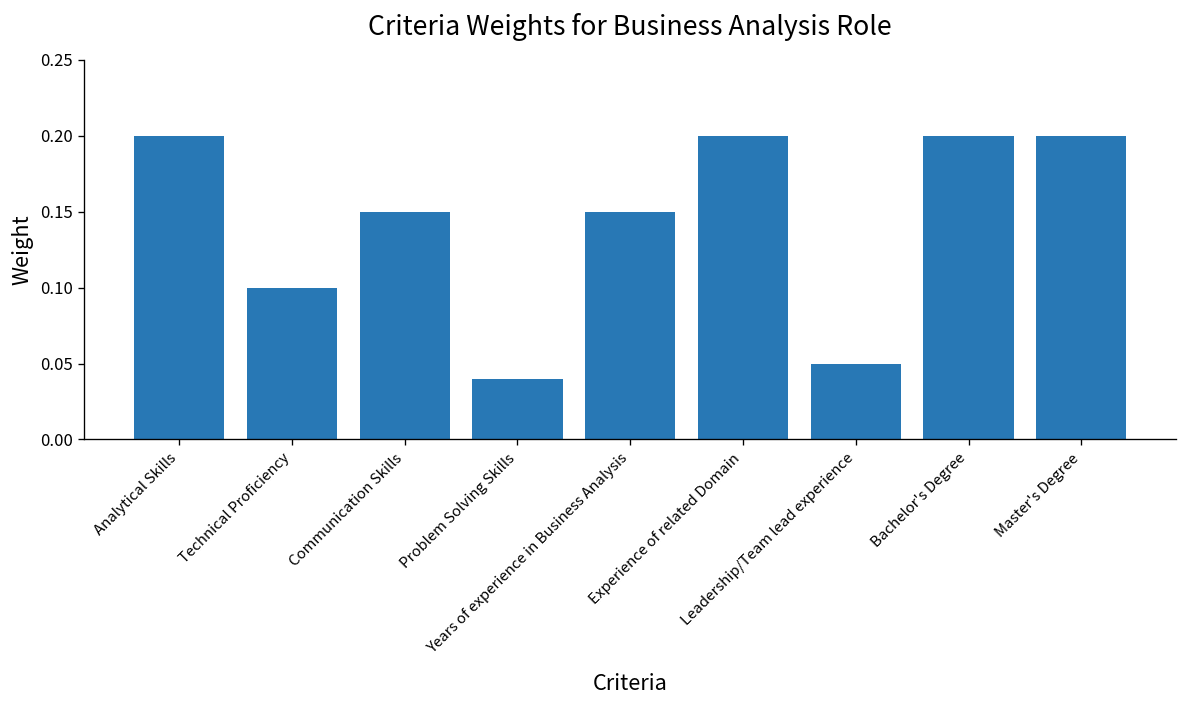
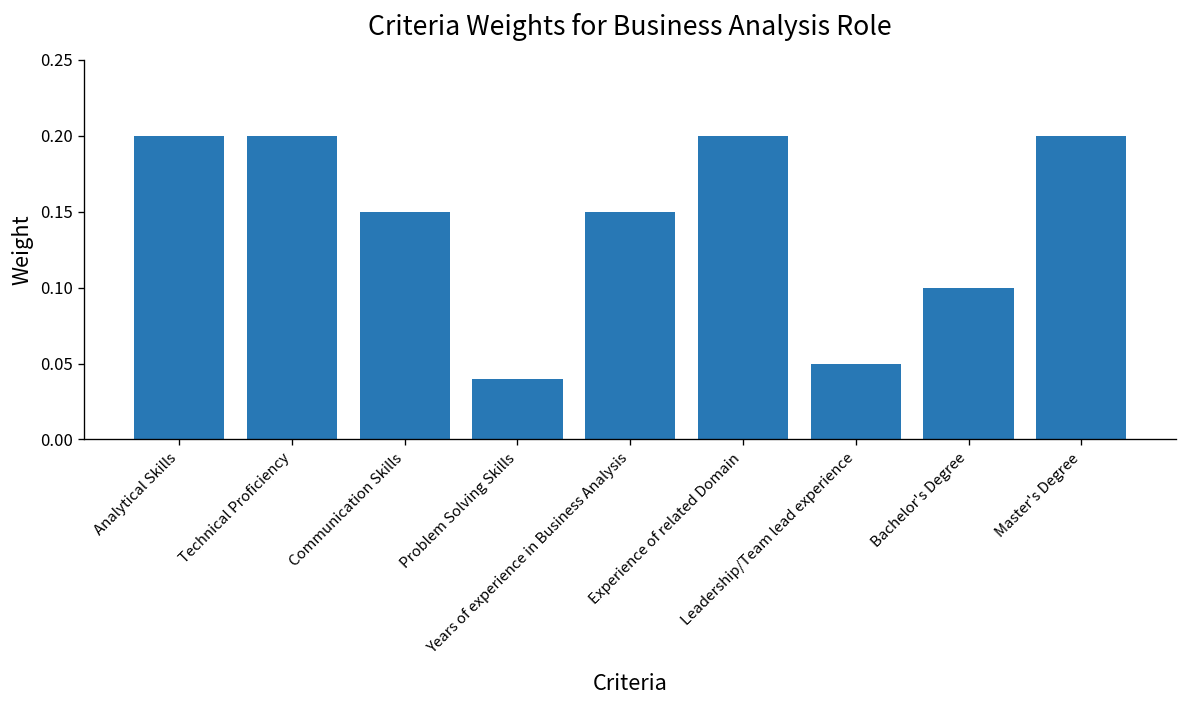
  {
    "Analytical Skills": 0.2,
-   "Technical Proficiency": 0.1,
+   "Technical Proficiency": 0.2,
    "Communication Skills": 0.150,
    "Problem Solving Skills": 0.040,
    "Years of experience in Business Analysis": 0.150,
    "Experience of related Domain": 0.2,
    "Leadership/Team lead experience": 0.050,
-   "Bachelor's Degree": 0.2,
+   "Bachelor's Degree": 0.1,
    "Master's Degree": 0.2
  }
